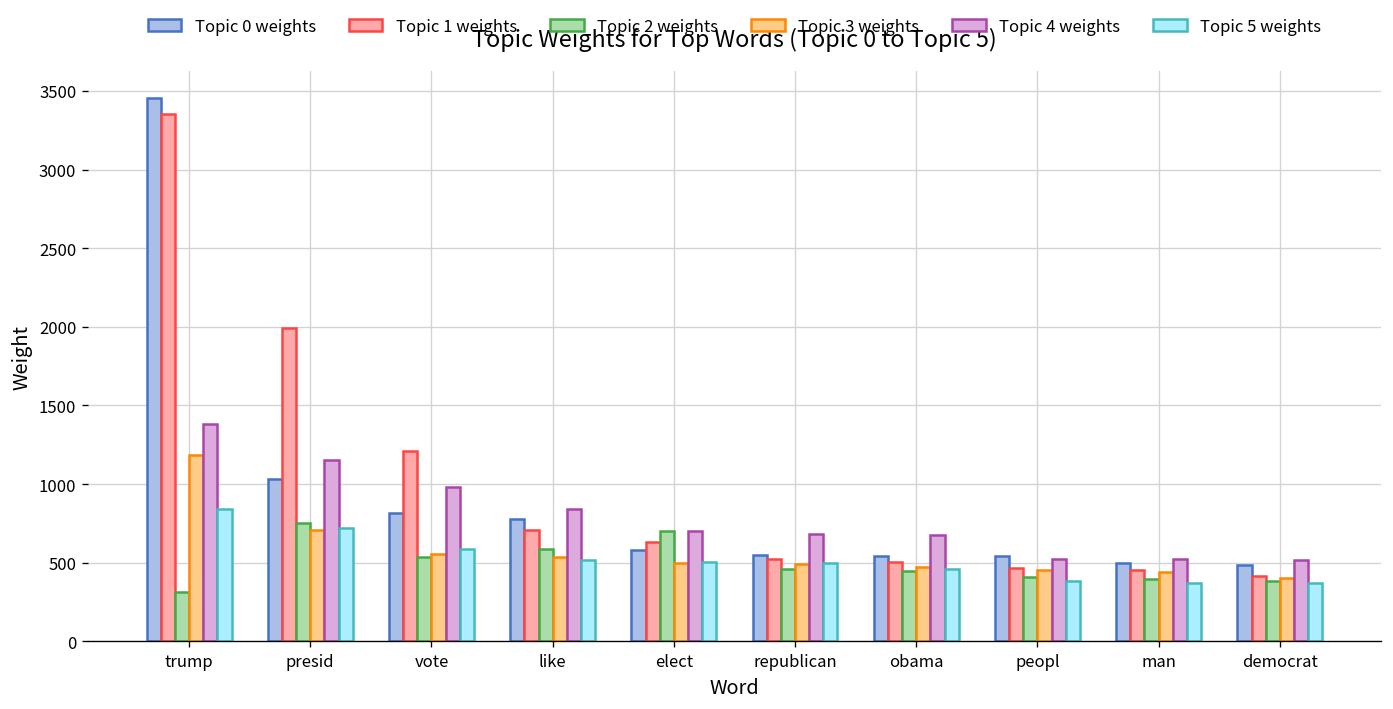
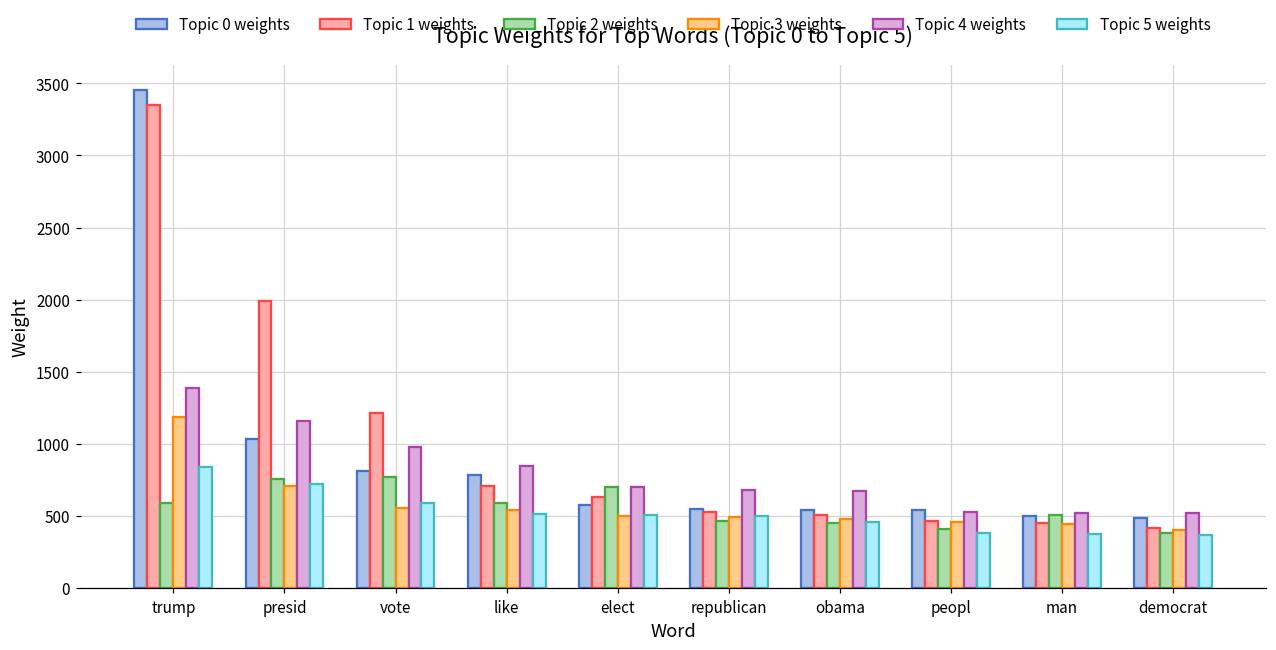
  {
    "Topic 2 weights": {
-     "trump": 310,
+     "trump": 590,
      "presid": 760,
-     "vote": 540,
+     "vote": 770,
      "like": 590,
      "elect": 700,
      "republican": 460,
      "obama": 450,
      "peopl": 410,
-     "man": 400,
+     "man": 500,
      "democrat": 390
    }
  }
